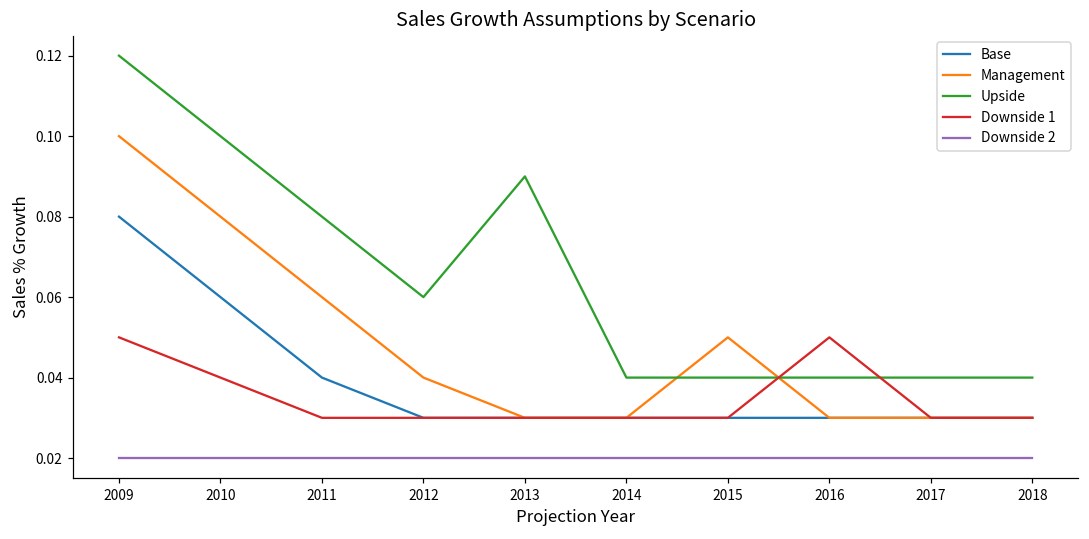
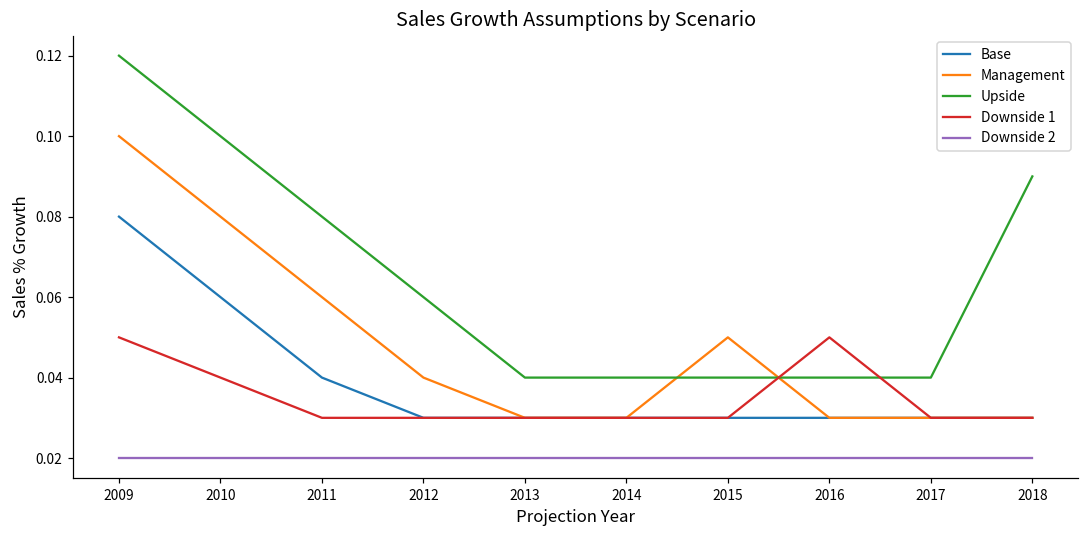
  {
    "Base": {
      "2009": 0.08,
      "2010": 0.06,
      "2011": 0.04
    },
    "Management": {
      "2009": 0.10,
      "2010": 0.08,
      "2011": 0.06,
      "2012": 0.04,
      "2015": 0.05
    },
    "Upside": {
      "2009": 0.12,
      "2010": 0.10,
      "2011": 0.08,
      "2012": 0.06,
-     "2013": 0.09,
+     "2013": 0.04,
      "2014": 0.04,
      "2015": 0.04,
      "2016": 0.04,
      "2017": 0.04,
-     "2018": 0.04
+     "2018": 0.09
    },
    "Downside 1": {
      "2009": 0.05,
      "2010": 0.04,
      "2011": 0.03,
      "2016": 0.05
    },
    "Downside 2": {
      "2009": 0.02,
      "2010": 0.02,
      "2011": 0.02,
      "2012": 0.02,
      "2013": 0.02,
      "2014": 0.02,
      "2015": 0.02,
      "2016": 0.02,
      "2017": 0.02,
      "2018": 0.02
    }
  }
